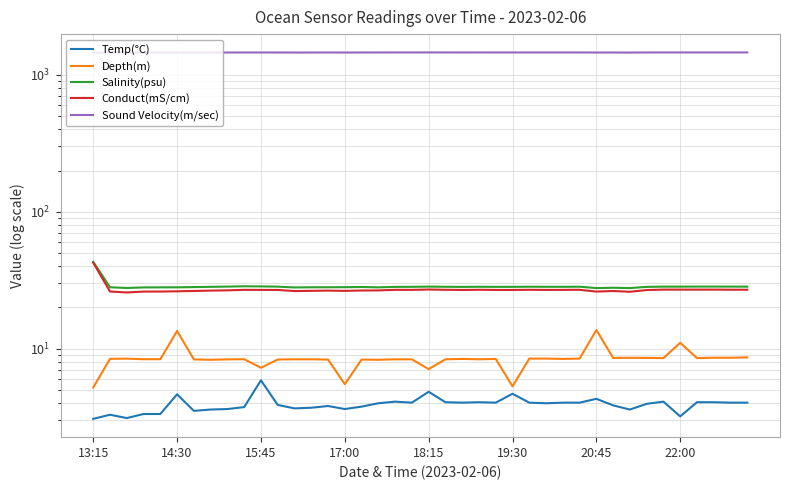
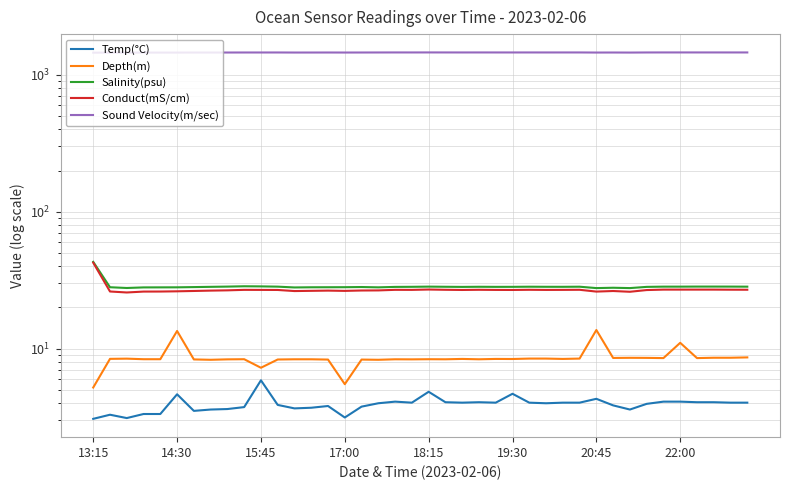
  {
    "Temp(°C)": {
      "13:15": 3.1,
      "14:30": 4.6,
      "15:45": 5.9,
-     "17:00": 3.6,
+     "17:00": 3.1,
      "18:15": 4.8,
      "19:30": 4.7,
      "20:45": 4.3,
-     "22:00": 3.2
+     "22:00": 4.1
    },
    "Depth(m)": {
      "13:15": 5.2,
      "14:30": 13,
      "15:45": 7,
      "17:00": 5.5,
-     "18:15": 7,
-     "19:30": 5.3,
+     "18:15": 8,
+     "19:30": 8,
      "20:45": 14,
      "22:00": 11
    },
    "Salinity(psu)": {
      "14:30": 28,
      "15:45": 28,
      "17:00": 28,
      "18:15": 28,
      "19:30": 28,
      "20:45": 28,
      "22:00": 28
    },
    "Conduct(mS/cm)": {
      "14:30": 26,
      "15:45": 27,
      "17:00": 26,
      "18:15": 27,
      "19:30": 27,
      "20:45": 26,
      "22:00": 27
    },
    "Sound Velocity(m/sec)": {
      "15:45": 1500,
      "17:00": 1500,
      "18:15": 1500,
      "19:30": 1500,
      "20:45": 1500,
      "22:00": 1500
    }
  }
